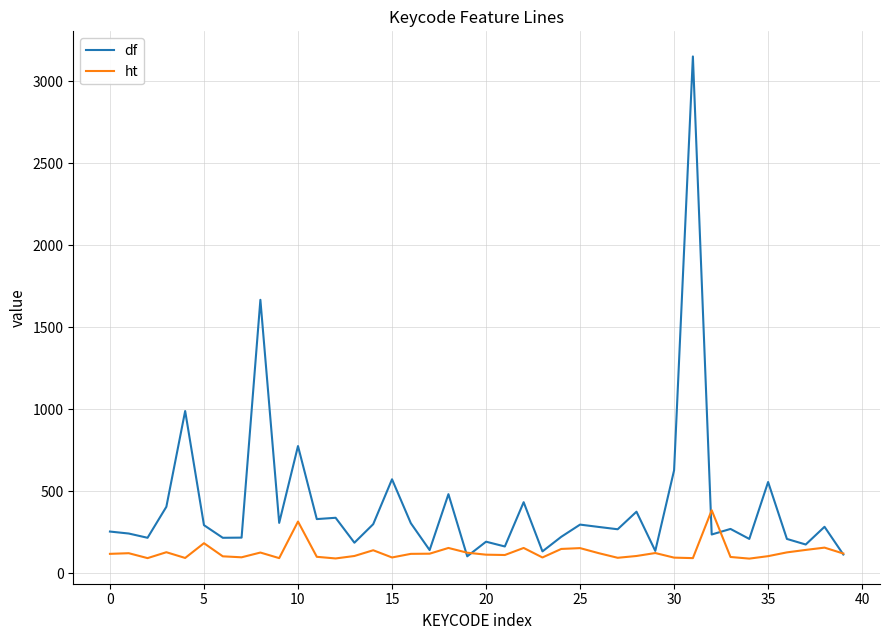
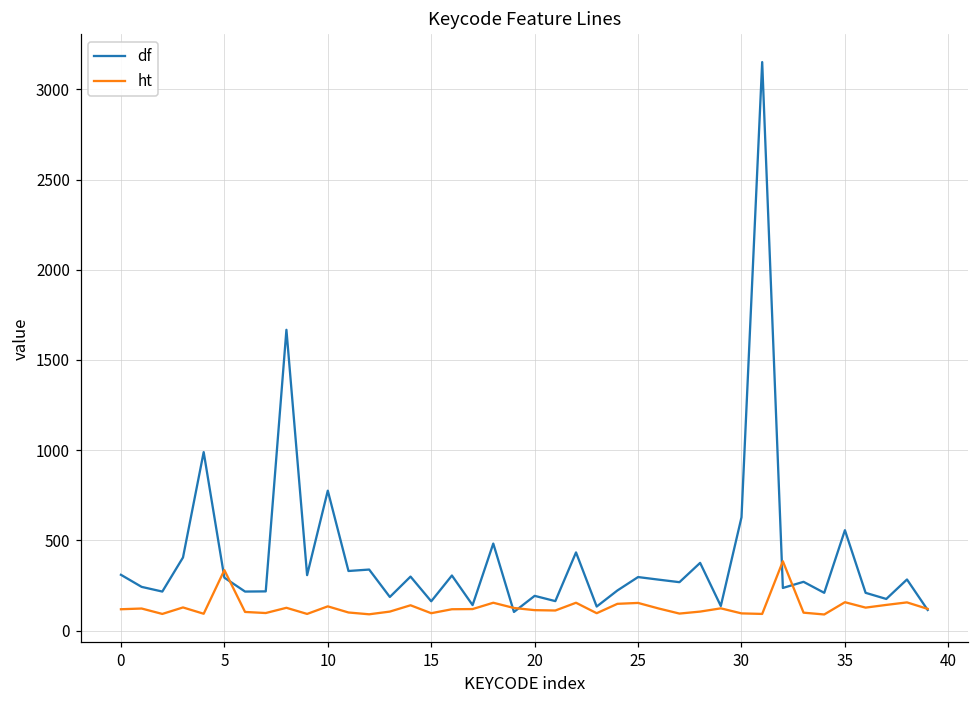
  {
    "df": {
-     "0": 250,
+     "0": 310,
      "5": 290,
      "10": 780,
-     "15": 570,
+     "15": 160,
      "20": 190,
      "25": 300,
      "30": 630,
      "35": 560
    },
    "ht": {
      "0": 120,
-     "5": 180,
-     "10": 320,
+     "5": 340,
+     "10": 130,
      "15": 100,
      "20": 110,
      "25": 150,
      "30": 100,
-     "35": 100
+     "35": 160
    }
  }
